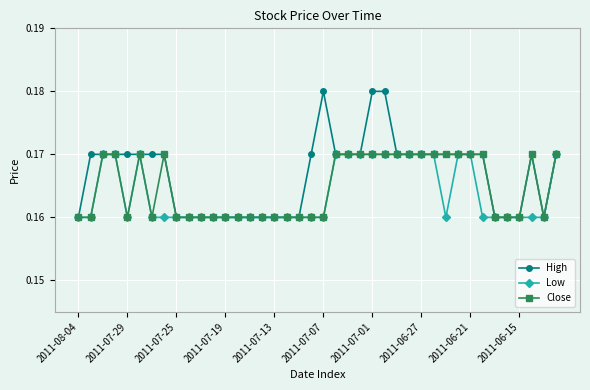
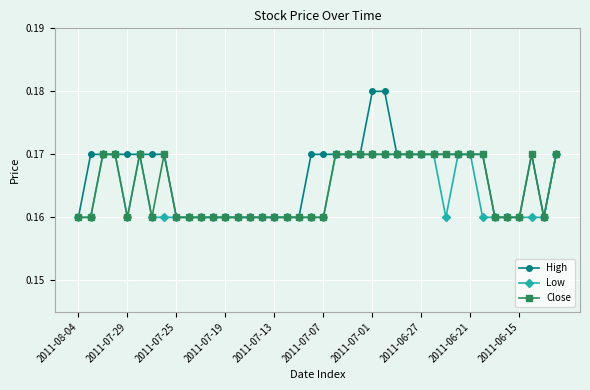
  {
    "High": {
      "2011-07-29": 0.17,
-     "2011-07-07": 0.18,
+     "2011-07-07": 0.17,
      "2011-07-01": 0.18
    }
  }
